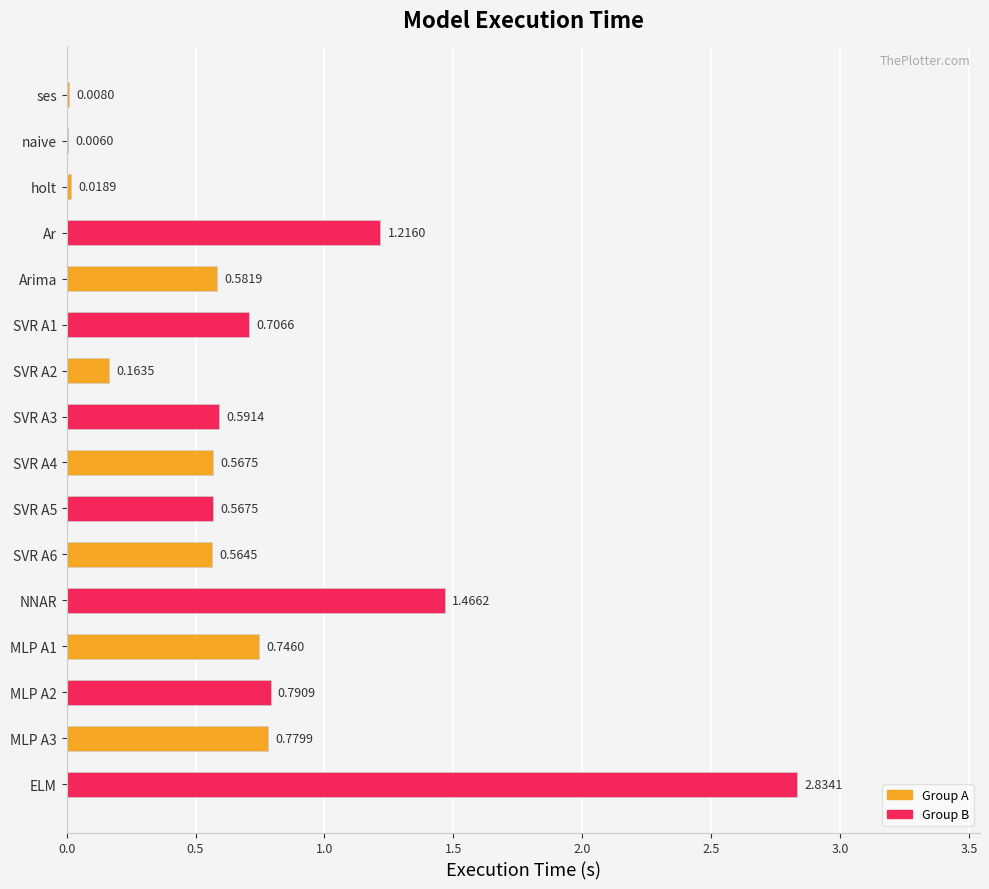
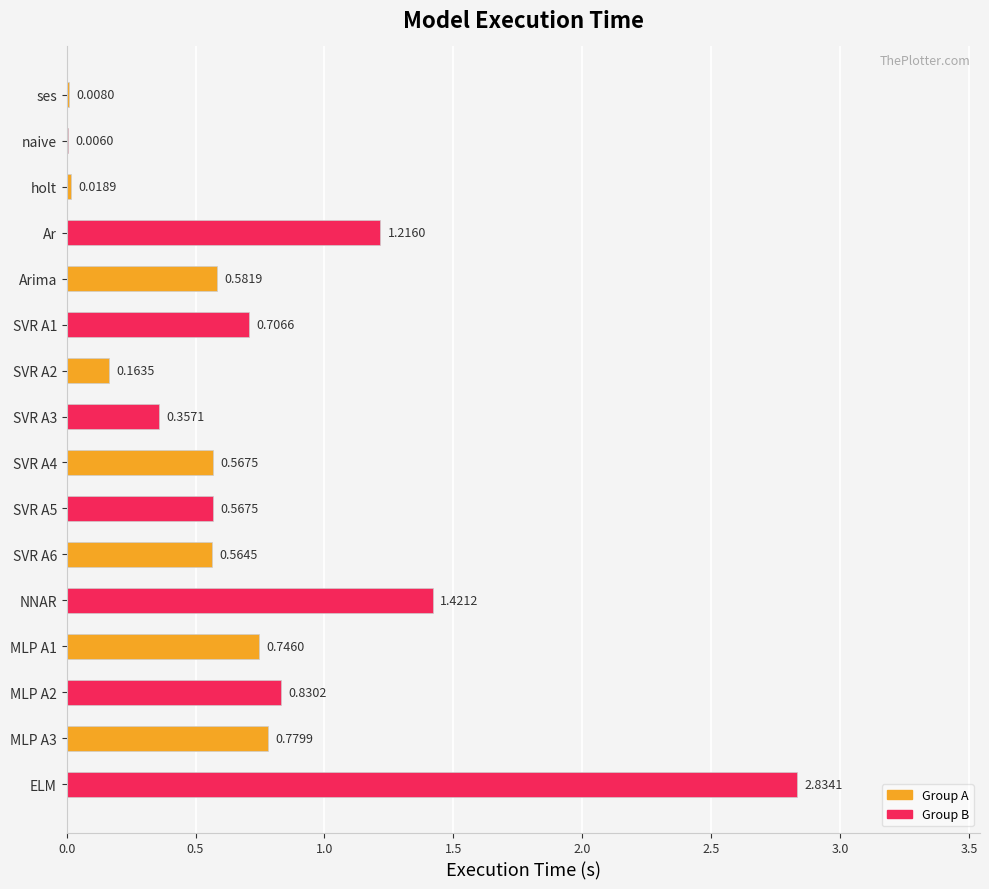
  {
    "ses": 0.0080,
    "naive": 0.0060,
    "holt": 0.0189,
    "Ar": 1.2160,
    "Arima": 0.5819,
    "SVR A1": 0.7066,
    "SVR A2": 0.1635,
-   "SVR A3": 0.5914,
+   "SVR A3": 0.3571,
    "SVR A4": 0.5675,
    "SVR A5": 0.5675,
    "SVR A6": 0.5645,
-   "NNAR": 1.4662,
+   "NNAR": 1.4212,
    "MLP A1": 0.7460,
-   "MLP A2": 0.7909,
+   "MLP A2": 0.8302,
    "MLP A3": 0.7799,
    "ELM": 2.8341
  }
